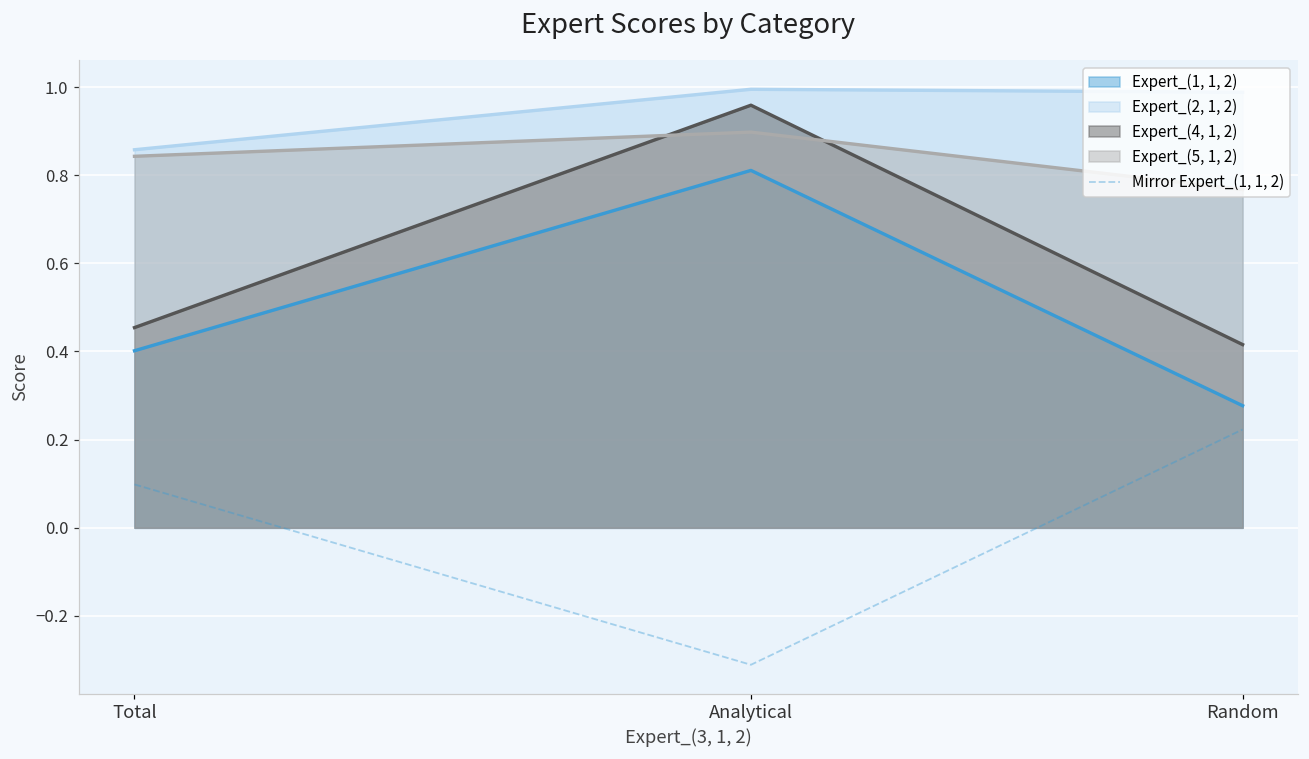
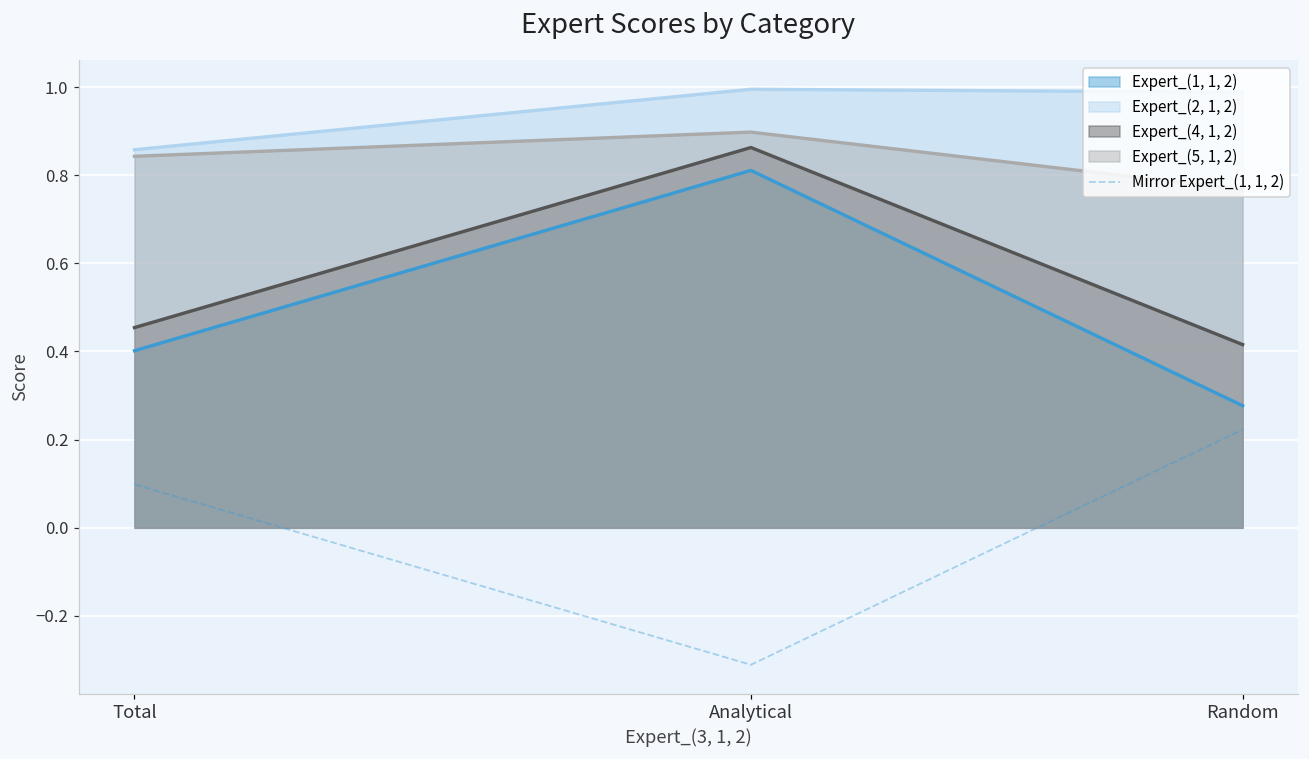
  {
    "Expert_(4, 1, 2)": {
      "Total": 0.45,
-     "Analytical": 0.96,
+     "Analytical": 0.86,
      "Random": 0.42
    }
  }
